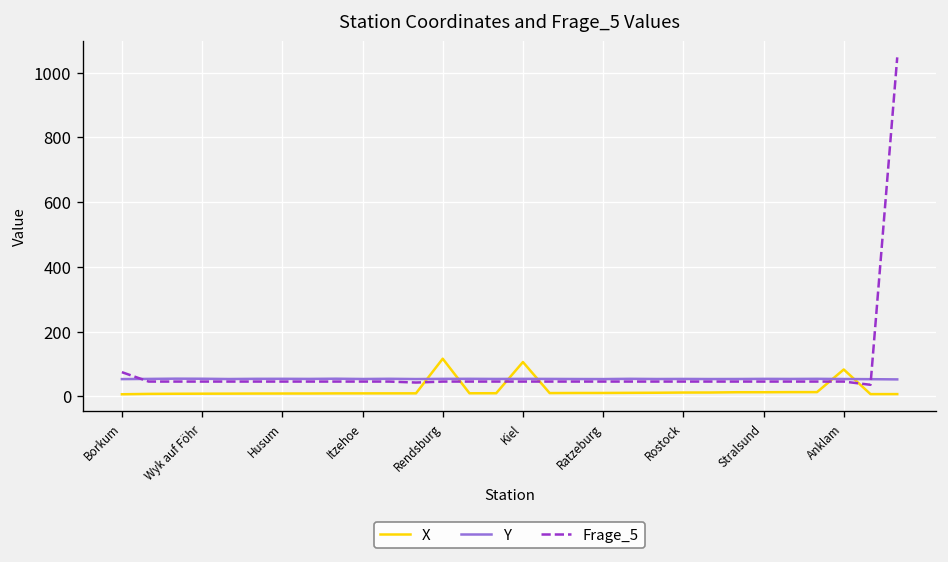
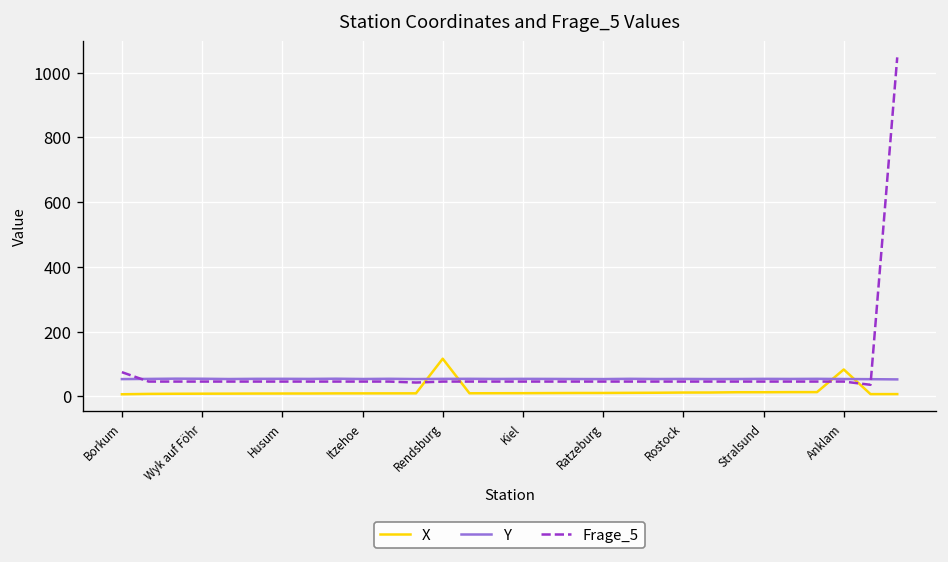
  {
    "X": {
      "Borkum": 10,
      "Wyk auf Föhr": 10,
      "Husum": 10,
      "Itzehoe": 10,
      "Rendsburg": 120,
-     "Kiel": 110,
+     "Kiel": 10,
      "Ratzeburg": 10,
      "Rostock": 10,
      "Stralsund": 10,
      "Anklam": 80
    },
    "Y": {
      "Borkum": 50
    },
    "Frage_5": {
      "Borkum": 80
    }
  }
